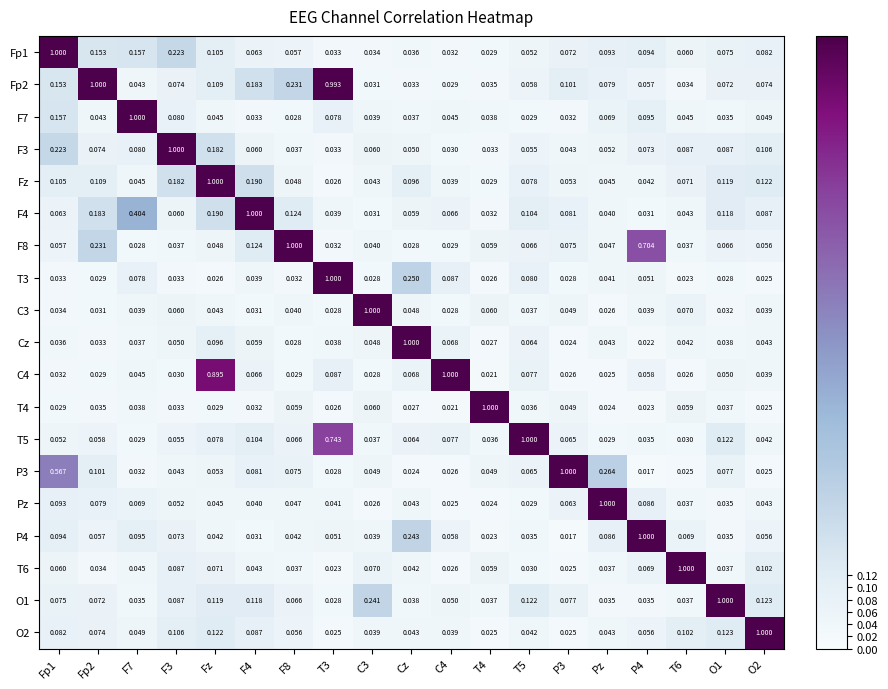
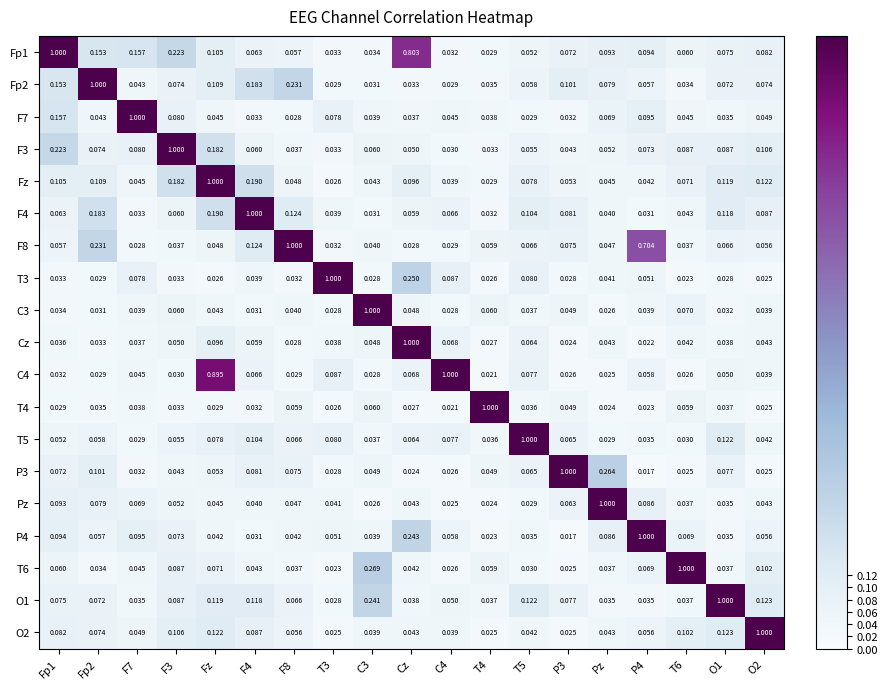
  {
    "Fp1": {
      "Fp1": 1.000,
      "Fp2": 0.153,
      "F7": 0.157,
      "F3": 0.223,
      "Fz": 0.105,
      "F4": 0.063,
      "F8": 0.057,
      "T3": 0.033,
      "C3": 0.034,
-     "Cz": 0.036,
+     "Cz": 0.803,
      "C4": 0.032,
      "T4": 0.029,
      "T5": 0.052,
      "P3": 0.072,
      "Pz": 0.093,
      "P4": 0.094,
      "T6": 0.060,
      "O1": 0.075,
      "O2": 0.082
    },
    "Fp2": {
      "Fp1": 0.153,
      "Fp2": 1.000,
      "F7": 0.043,
      "F3": 0.074,
      "Fz": 0.109,
      "F4": 0.183,
      "F8": 0.231,
-     "T3": 0.993,
+     "T3": 0.029,
      "C3": 0.031,
      "Cz": 0.033,
      "C4": 0.029,
      "T4": 0.035,
      "T5": 0.058,
      "P3": 0.101,
      "Pz": 0.079,
      "P4": 0.057,
      "T6": 0.034,
      "O1": 0.072,
      "O2": 0.074
    },
    "F4": {
      "Fp1": 0.063,
      "Fp2": 0.183,
-     "F7": 0.404,
+     "F7": 0.033,
      "F3": 0.060,
      "Fz": 0.190,
      "F4": 1.000,
      "F8": 0.124,
      "T3": 0.039,
      "C3": 0.031,
      "Cz": 0.059,
      "C4": 0.066,
      "T4": 0.032,
      "T5": 0.104,
      "P3": 0.081,
      "Pz": 0.040,
      "P4": 0.031,
      "T6": 0.043,
      "O1": 0.118,
      "O2": 0.087
    },
    "T5": {
      "Fp1": 0.052,
      "Fp2": 0.058,
      "F7": 0.029,
      "F3": 0.055,
      "Fz": 0.078,
      "F4": 0.104,
      "F8": 0.066,
-     "T3": 0.743,
+     "T3": 0.080,
      "C3": 0.037,
      "Cz": 0.064,
      "C4": 0.077,
      "T4": 0.036,
      "T5": 1.000,
      "P3": 0.065,
      "Pz": 0.029,
      "P4": 0.035,
      "T6": 0.030,
      "O1": 0.122,
      "O2": 0.042
    },
    "P3": {
-     "Fp1": 0.567,
+     "Fp1": 0.072,
      "Fp2": 0.101,
      "F7": 0.032,
      "F3": 0.043,
      "Fz": 0.053,
      "F4": 0.081,
      "F8": 0.075,
      "T3": 0.028,
      "C3": 0.049,
      "Cz": 0.024,
      "C4": 0.026,
      "T4": 0.049,
      "T5": 0.065,
      "P3": 1.000,
      "Pz": 0.264,
      "P4": 0.017,
      "T6": 0.025,
      "O1": 0.077,
      "O2": 0.025
    },
    "T6": {
      "Fp1": 0.060,
      "Fp2": 0.034,
      "F7": 0.045,
      "F3": 0.087,
      "Fz": 0.071,
      "F4": 0.043,
      "F8": 0.037,
      "T3": 0.023,
-     "C3": 0.070,
+     "C3": 0.269,
      "Cz": 0.042,
      "C4": 0.026,
      "T4": 0.059,
      "T5": 0.030,
      "P3": 0.025,
      "Pz": 0.037,
      "P4": 0.069,
      "T6": 1.000,
      "O1": 0.037,
      "O2": 0.102
    }
  }
